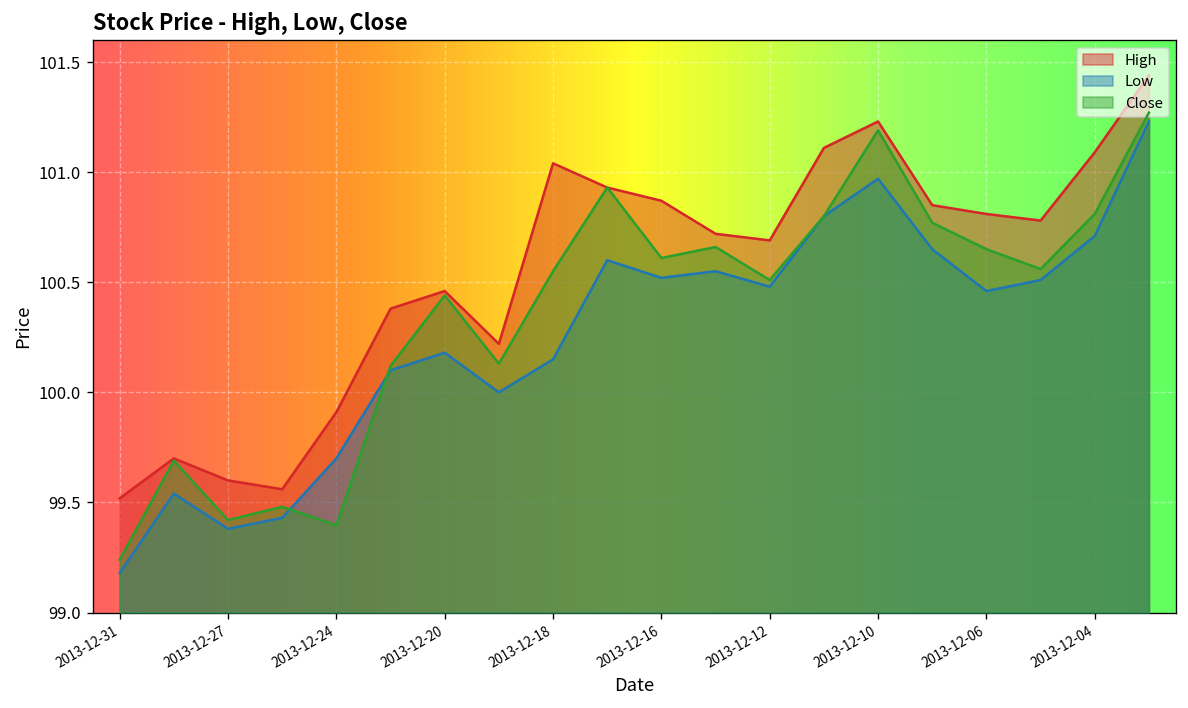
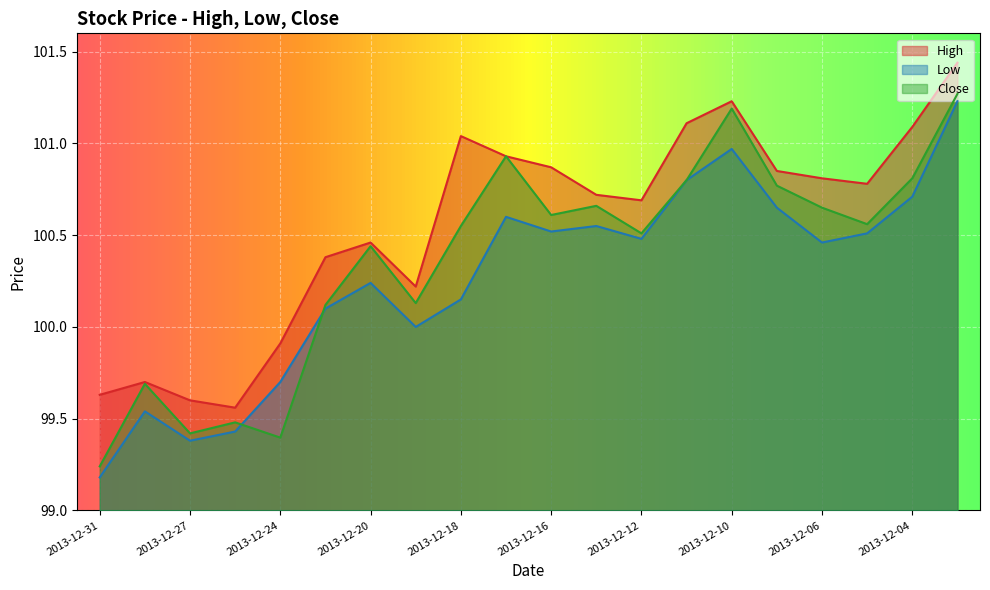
  {
    "High": {
-     "2013-12-31": 99.52,
+     "2013-12-31": 99.63,
      "2013-12-27": 99.60,
      "2013-12-24": 99.91,
      "2013-12-20": 100.46,
      "2013-12-18": 101.04,
      "2013-12-16": 100.87,
      "2013-12-12": 100.69,
      "2013-12-10": 101.23,
      "2013-12-06": 100.81,
      "2013-12-04": 101.09
    },
    "Low": {
      "2013-12-31": 99.18,
      "2013-12-27": 99.38,
      "2013-12-24": 99.70,
-     "2013-12-20": 100.18,
+     "2013-12-20": 100.24,
      "2013-12-18": 100.15,
      "2013-12-16": 100.52,
      "2013-12-12": 100.48,
      "2013-12-10": 100.97,
      "2013-12-06": 100.46,
      "2013-12-04": 100.71
    },
    "Close": {
      "2013-12-31": 99.24,
      "2013-12-27": 99.42,
      "2013-12-24": 99.40,
      "2013-12-20": 100.44,
      "2013-12-18": 100.55,
      "2013-12-16": 100.61,
      "2013-12-12": 100.51,
      "2013-12-10": 101.19,
      "2013-12-06": 100.65,
      "2013-12-04": 100.81
    }
  }
